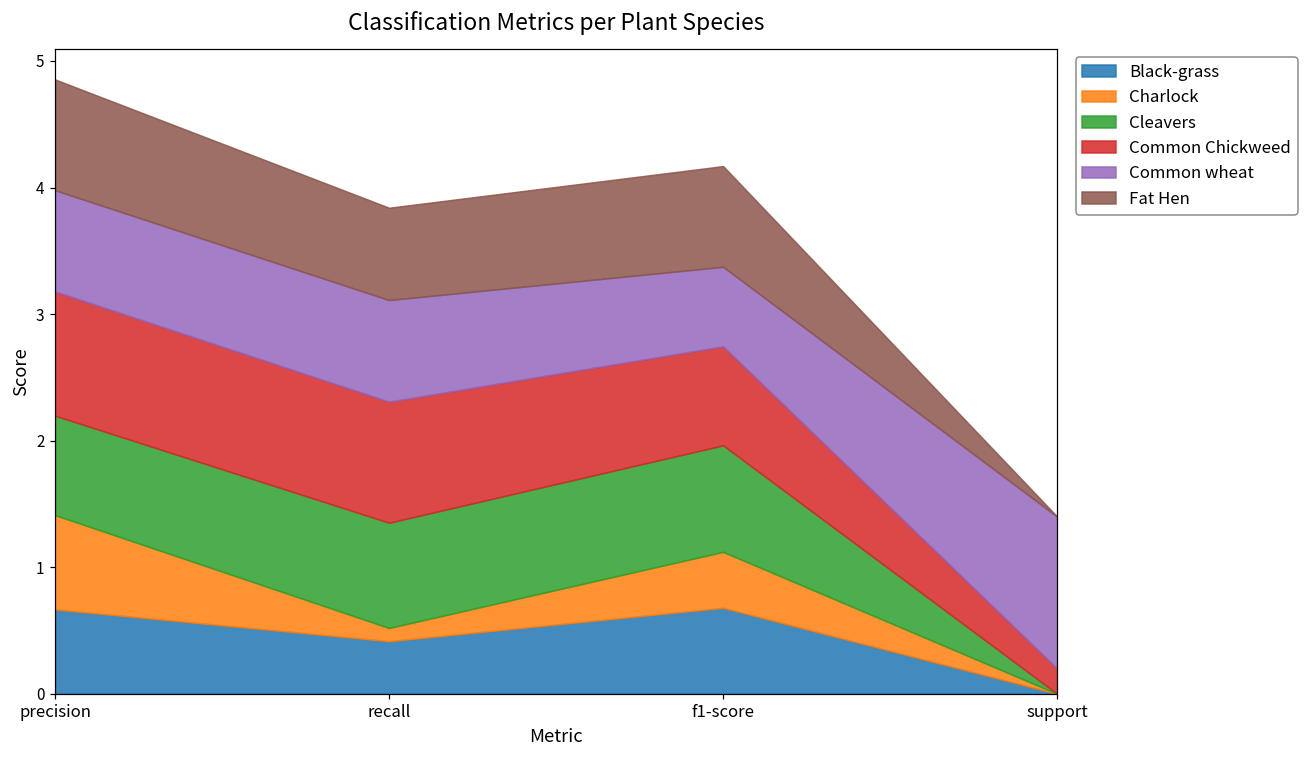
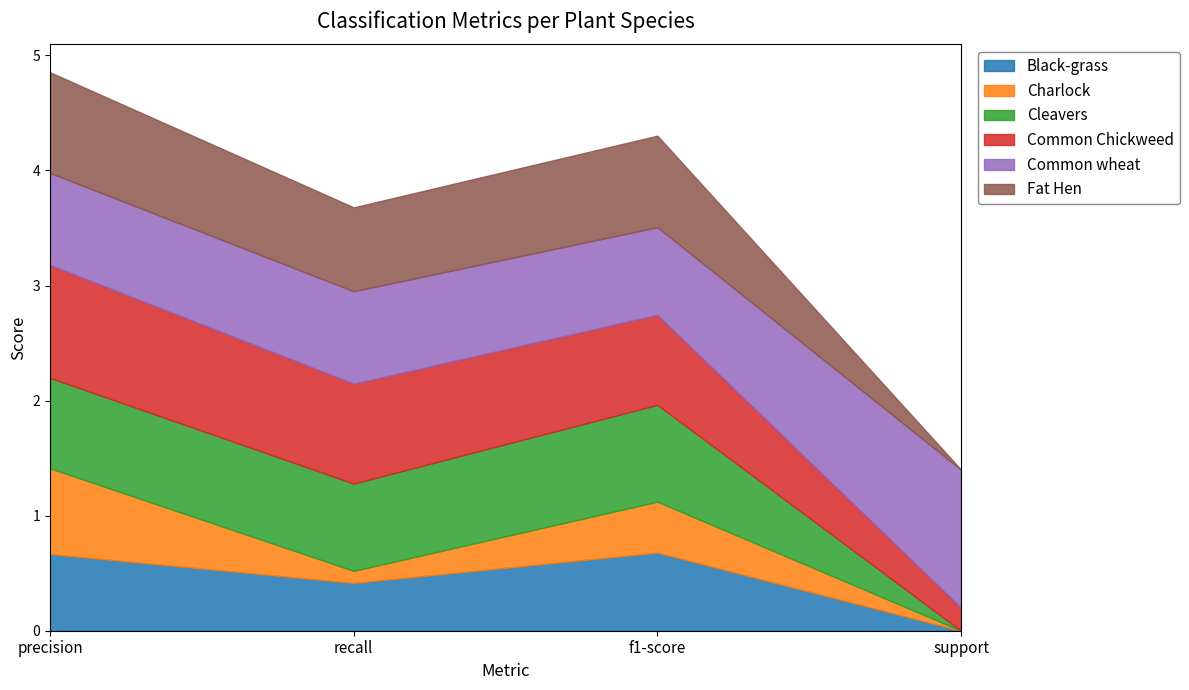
  {
    "Black-grass": {
      "precision": 0.67,
      "recall": 0.42,
      "f1-score": 0.68
    },
    "Charlock": {
      "precision": 0.75,
      "recall": 0.10,
      "f1-score": 0.44
    },
    "Cleavers": {
      "precision": 0.79,
-     "recall": 0.83,
+     "recall": 0.76,
      "f1-score": 0.84
    },
    "Common Chickweed": {
      "precision": 0.98,
-     "recall": 0.96,
+     "recall": 0.87,
      "f1-score": 0.78,
      "support": 0.20
    },
    "Common wheat": {
      "precision": 0.80,
      "recall": 0.80,
-     "f1-score": 0.63
+     "f1-score": 0.76
    },
    "Fat Hen": {
      "precision": 0.88,
      "recall": 0.73,
      "f1-score": 0.80
    }
  }
